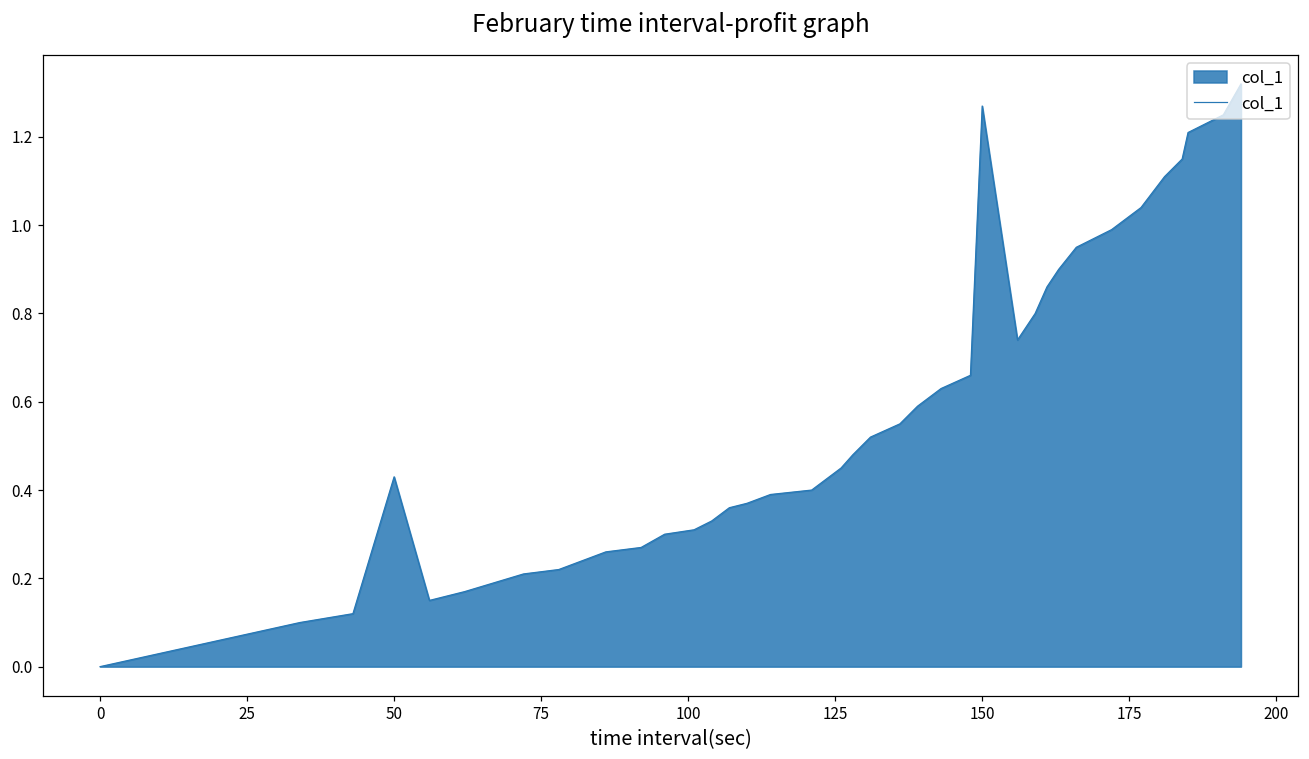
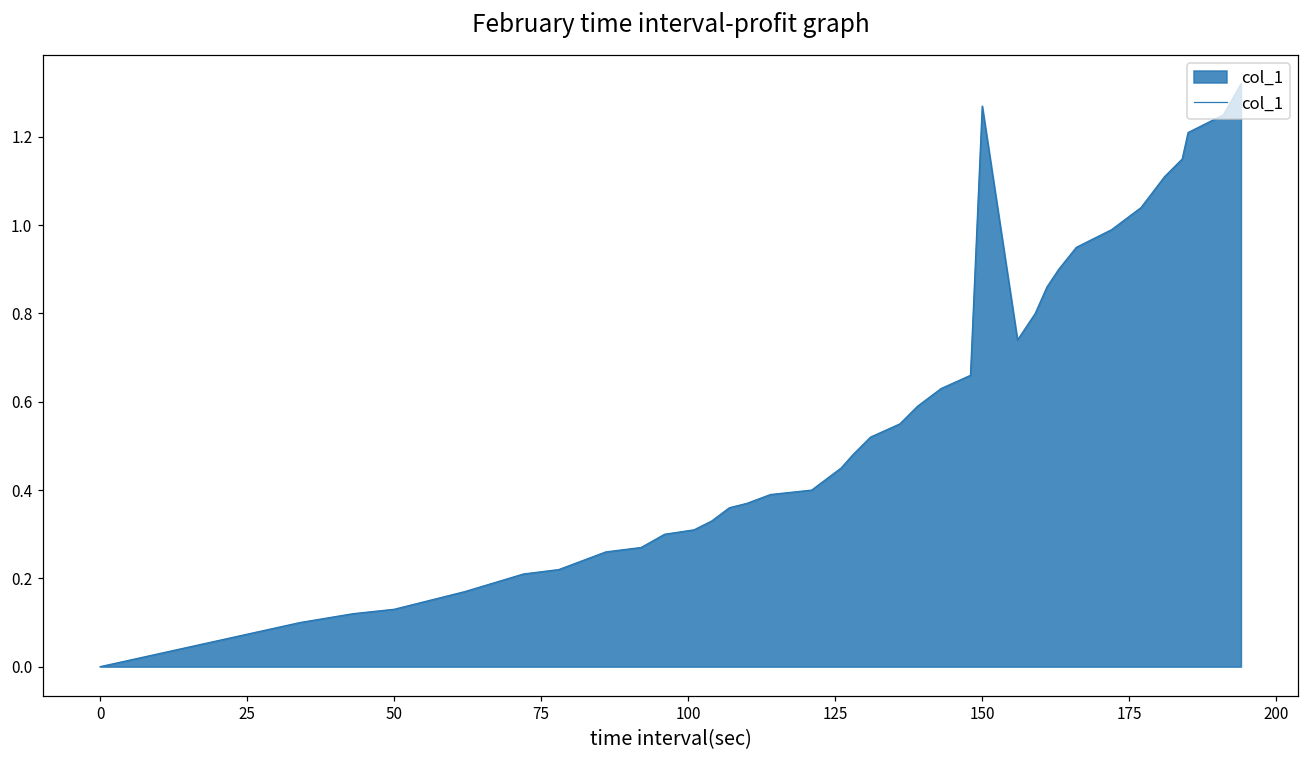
  {
    "0": 0.00,
-   "50": 0.43,
+   "50": 0.13,
    "150": 1.27
  }
